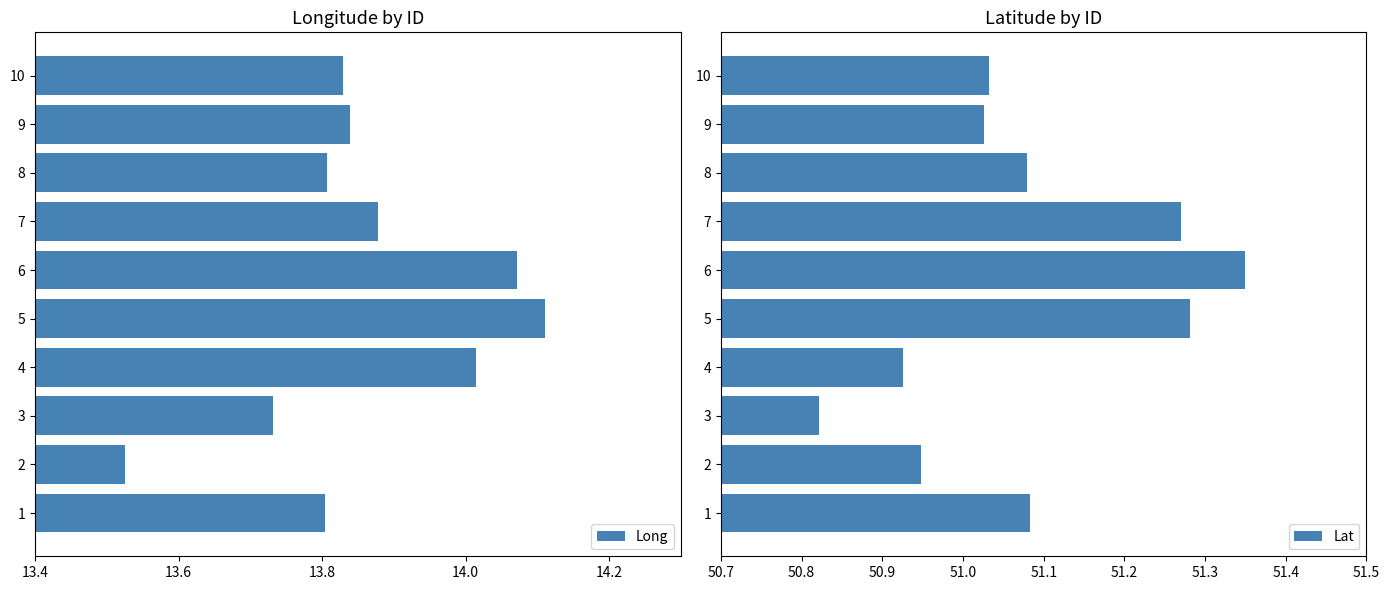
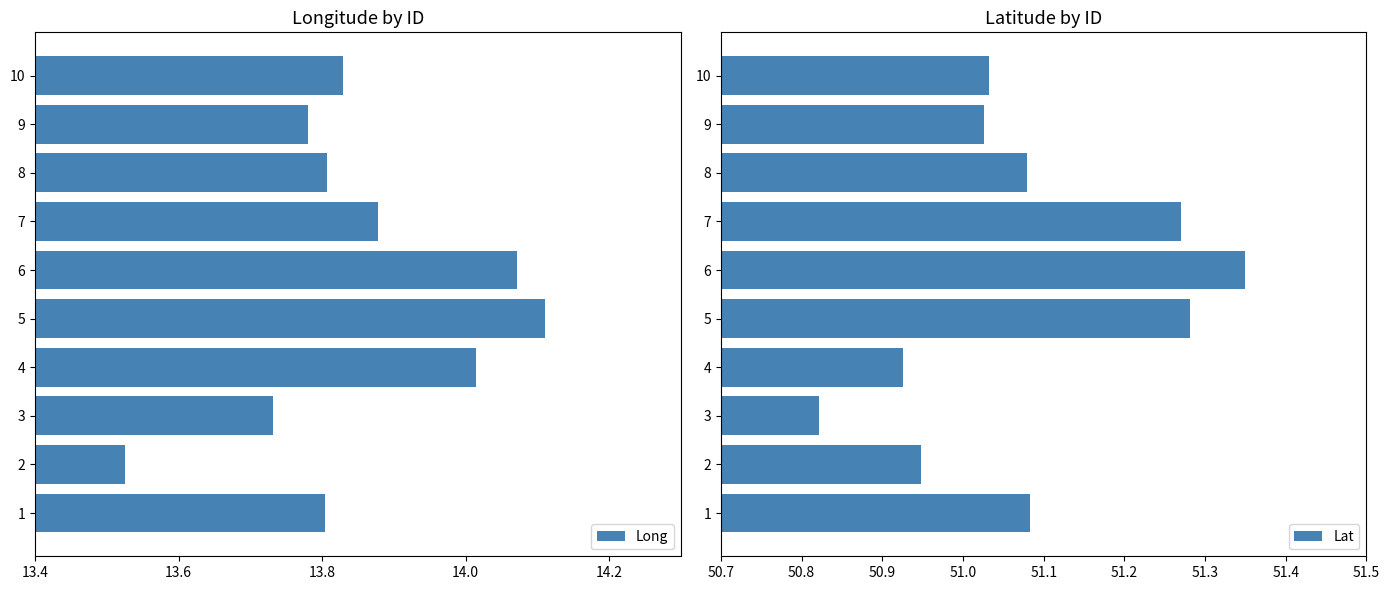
  {
    "Longitude by ID": {
      "10": 13.83,
-     "9": 13.84,
+     "9": 13.78,
      "8": 13.81,
      "7": 13.88,
      "6": 14.07,
      "5": 14.11,
      "4": 14.01,
      "3": 13.73,
      "2": 13.53,
      "1": 13.80
    },
    "Latitude by ID": {
      "10": 51.03,
      "9": 51.03,
      "8": 51.08,
      "7": 51.27,
      "6": 51.35,
      "5": 51.28,
      "4": 50.93,
      "3": 50.82,
      "2": 50.95,
      "1": 51.08
    }
  }
